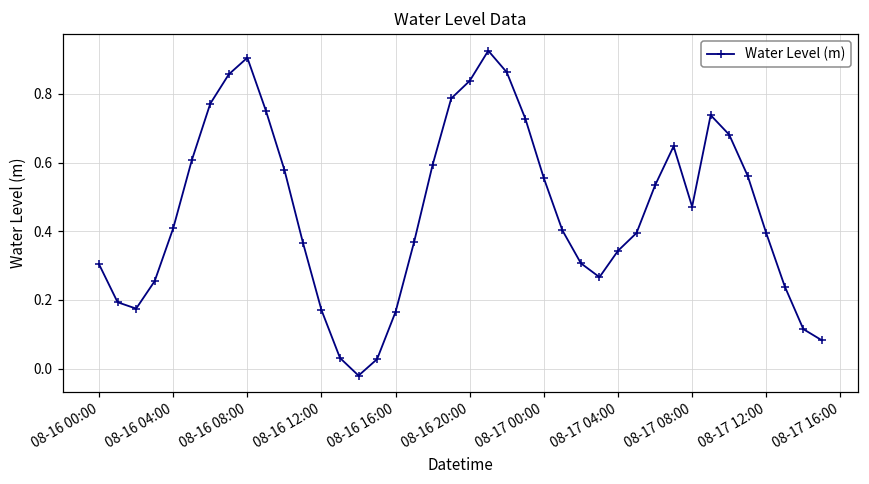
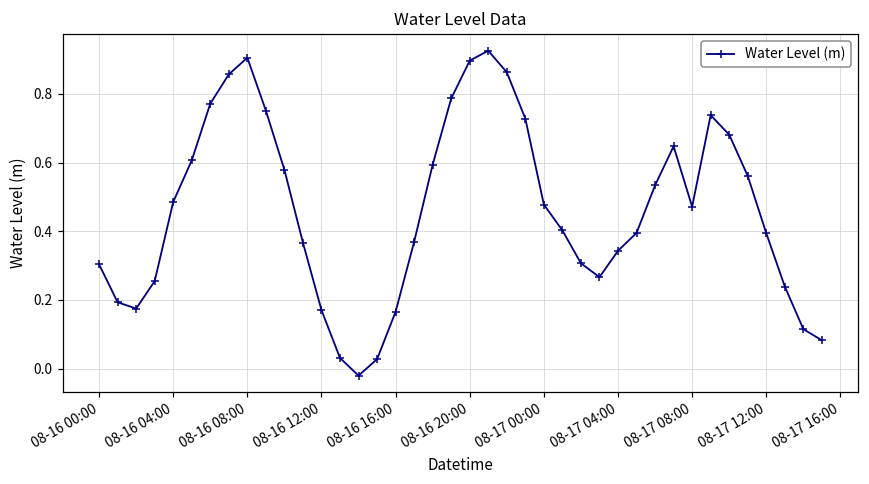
  {
    "08-16 00:00": 0.30,
-   "08-16 04:00": 0.41,
+   "08-16 04:00": 0.49,
    "08-16 08:00": 0.91,
    "08-16 12:00": 0.17,
    "08-16 16:00": 0.17,
-   "08-16 20:00": 0.84,
-   "08-17 00:00": 0.55,
+   "08-16 20:00": 0.90,
+   "08-17 00:00": 0.48,
    "08-17 04:00": 0.34,
    "08-17 08:00": 0.47,
    "08-17 12:00": 0.39
  }
